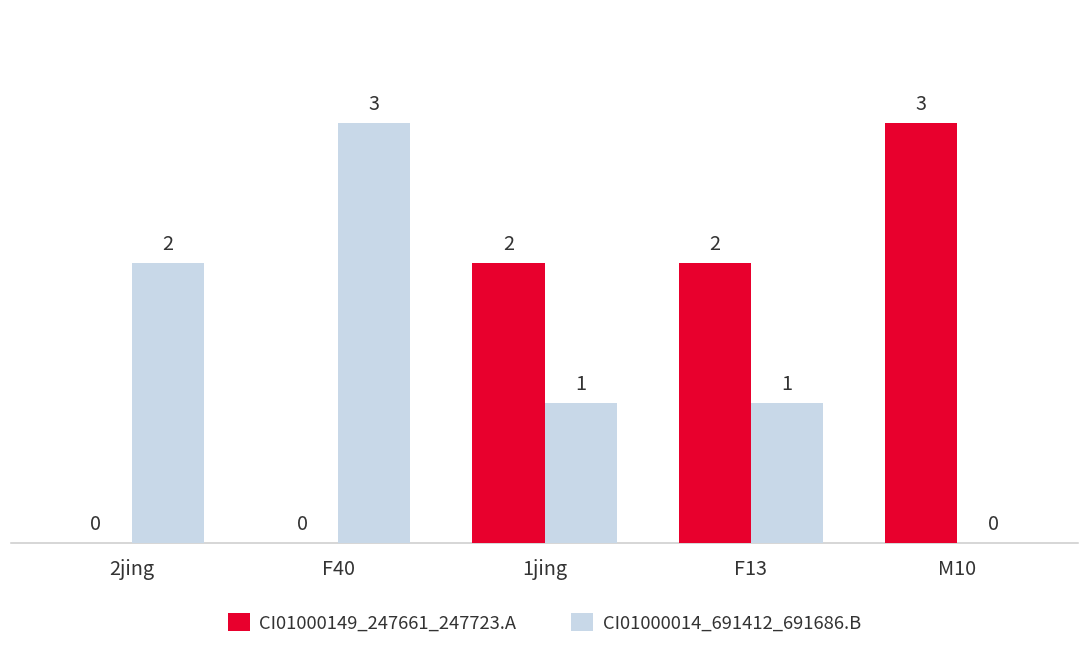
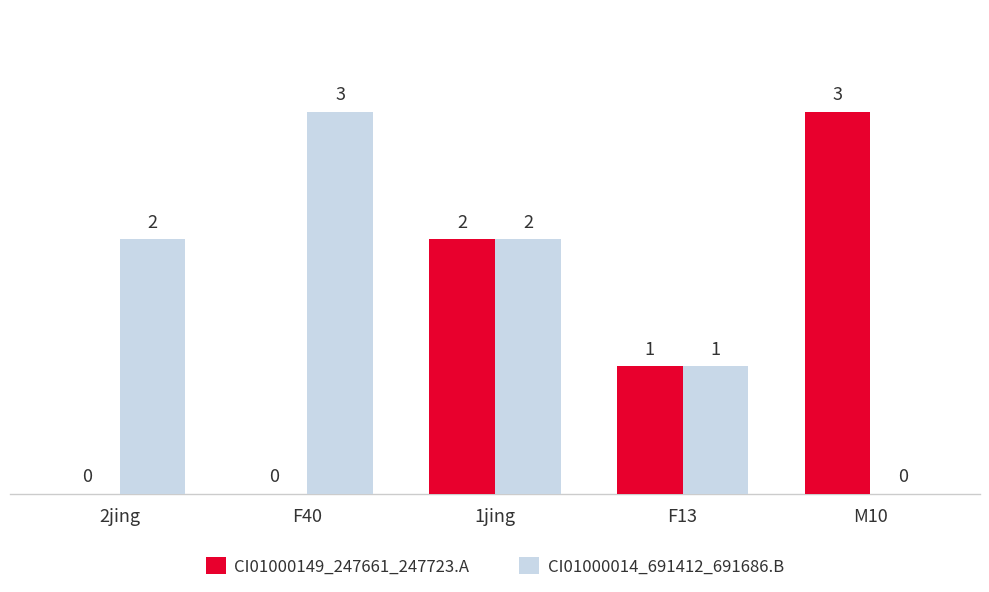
  {
    "CI01000149_247661_247723.A": {
      "2jing": 0,
      "F40": 0,
      "1jing": 2,
-     "F13": 2,
+     "F13": 1,
      "M10": 3
    },
    "CI01000014_691412_691686.B": {
      "2jing": 2,
      "F40": 3,
-     "1jing": 1,
+     "1jing": 2,
      "F13": 1,
      "M10": 0
    }
  }
